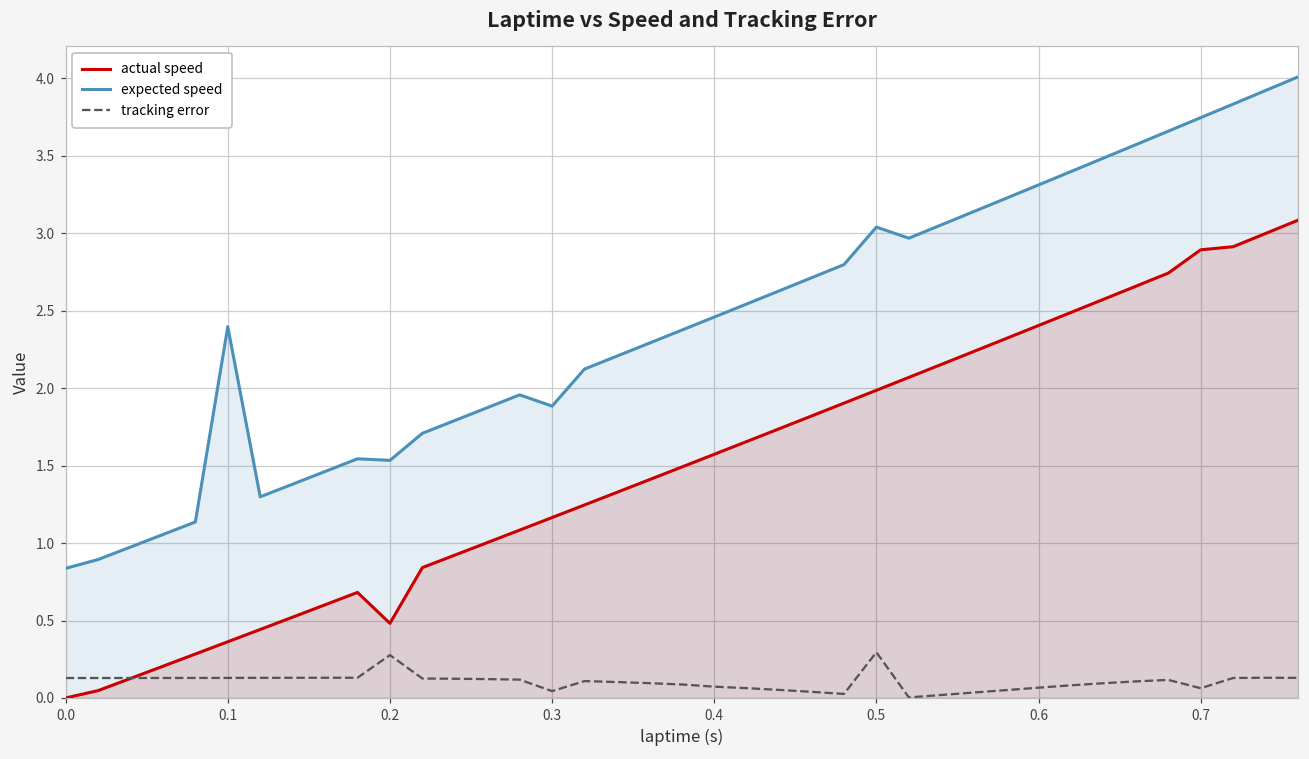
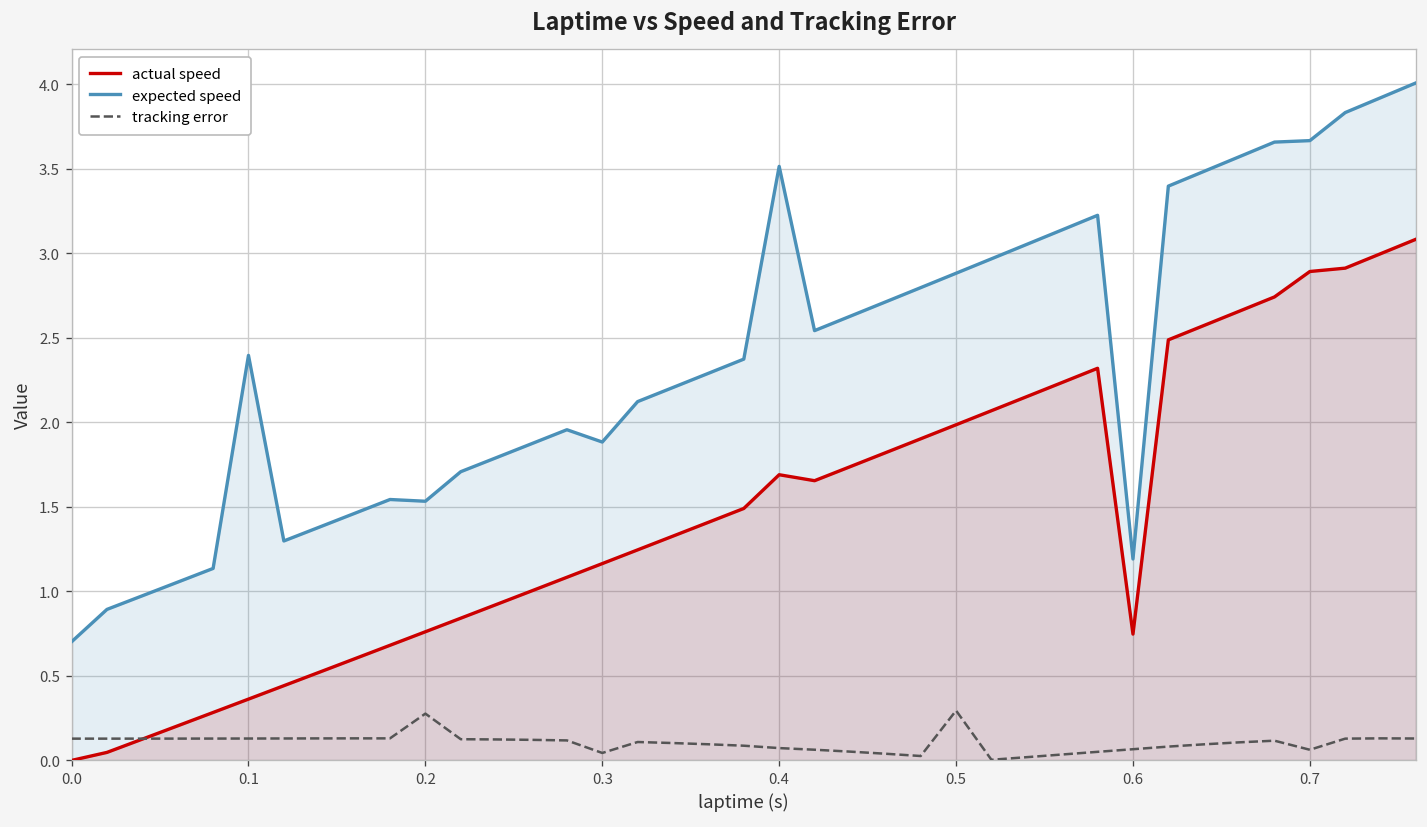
  {
    "actual speed": {
      "0.0": 0.00,
      "0.1": 0.36,
-     "0.2": 0.48,
+     "0.2": 0.76,
      "0.3": 1.16,
-     "0.4": 1.57,
+     "0.4": 1.69,
      "0.5": 1.99,
-     "0.6": 2.40,
+     "0.6": 0.75,
      "0.7": 2.89
    },
    "expected speed": {
-     "0.0": 0.84,
+     "0.0": 0.70,
      "0.1": 2.40,
      "0.2": 1.53,
      "0.3": 1.88,
-     "0.4": 2.46,
-     "0.5": 3.04,
-     "0.6": 3.31,
-     "0.7": 3.75
+     "0.4": 3.52,
+     "0.5": 2.88,
+     "0.6": 1.19,
+     "0.7": 3.67
    },
    "tracking error": {
      "0.0": 0.13,
      "0.1": 0.13,
      "0.2": 0.28,
      "0.3": 0.04,
      "0.4": 0.07,
      "0.5": 0.29,
      "0.6": 0.07,
      "0.7": 0.06
    }
  }
